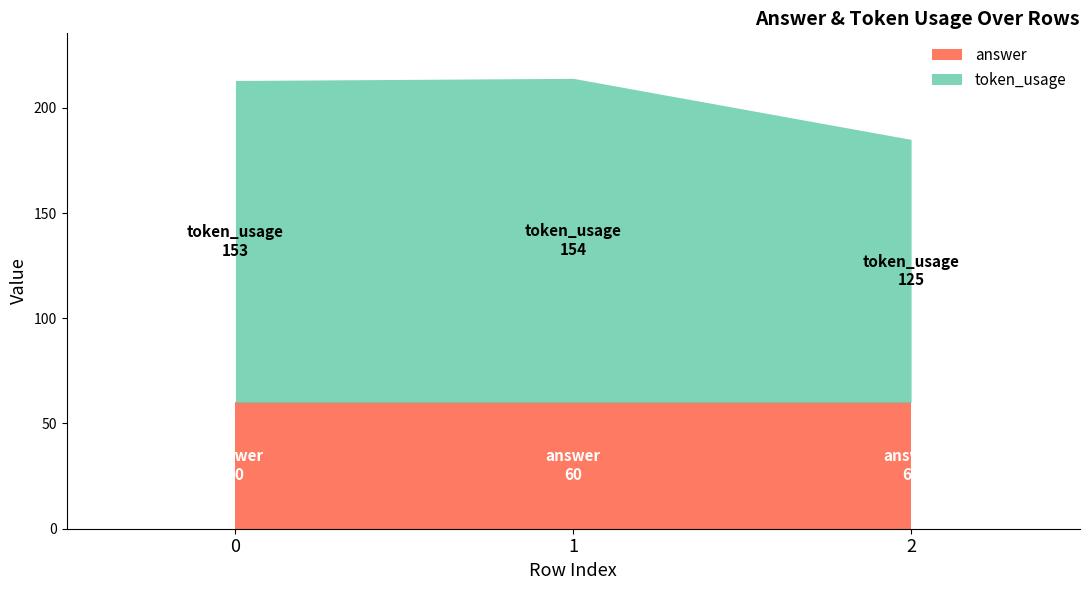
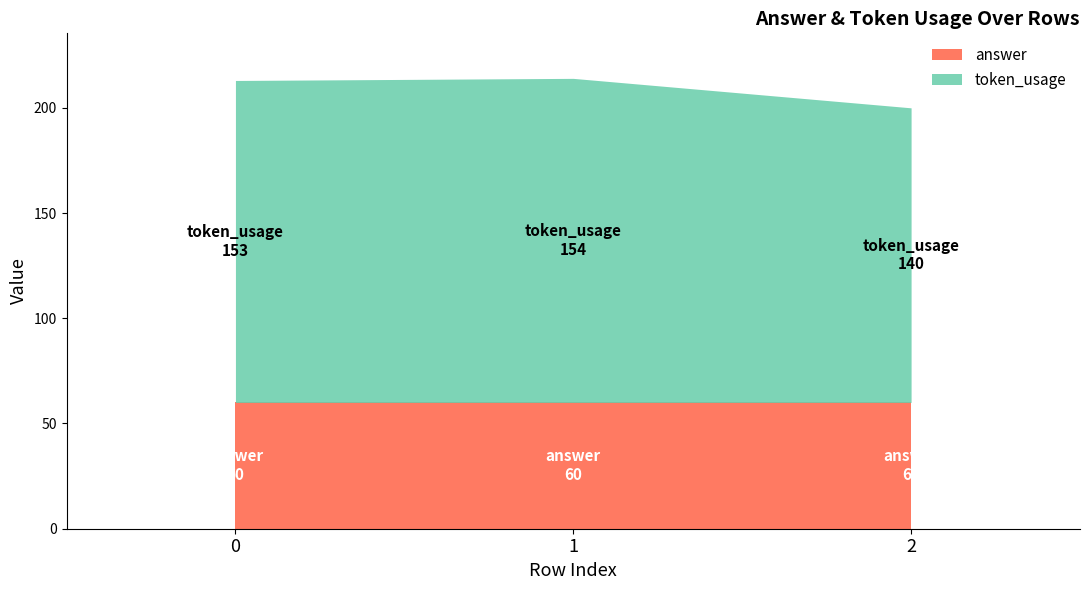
  {
    "answer": {
      "0": 60,
      "1": 60,
      "2": 60
    },
    "token_usage": {
-     "2": 125
+     "2": 140
    }
  }
